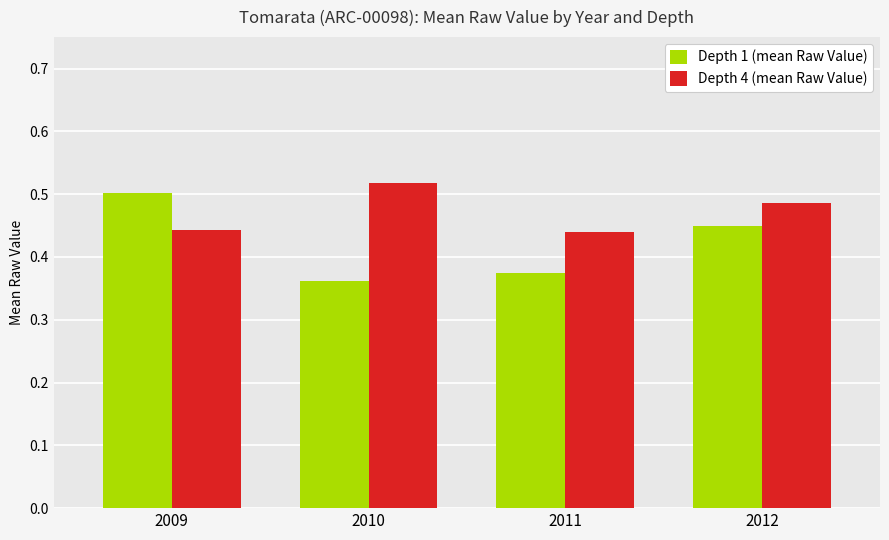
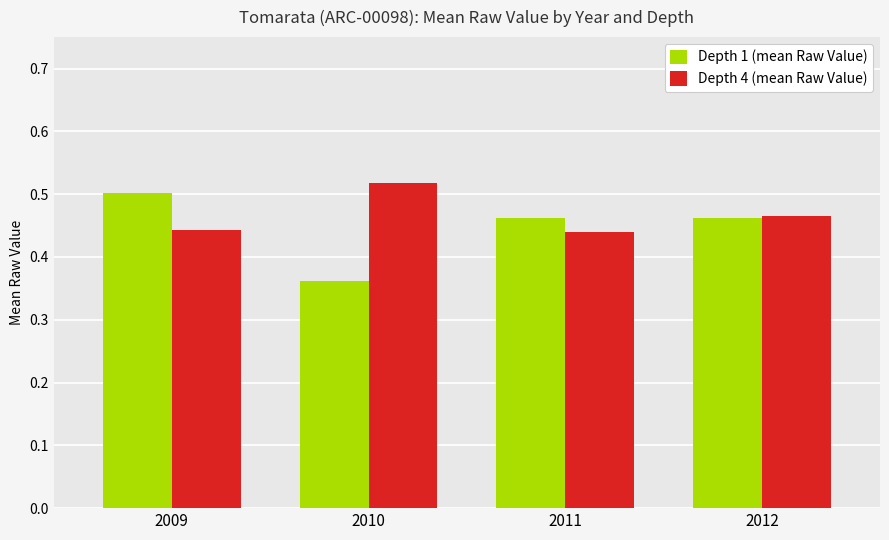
  {
    "Depth 1 (mean Raw Value)": {
      "2009": 0.50,
      "2010": 0.36,
-     "2011": 0.37,
-     "2012": 0.45
+     "2011": 0.46,
+     "2012": 0.46
    },
    "Depth 4 (mean Raw Value)": {
      "2009": 0.44,
      "2010": 0.52,
      "2011": 0.44,
-     "2012": 0.49
+     "2012": 0.47
    }
  }
